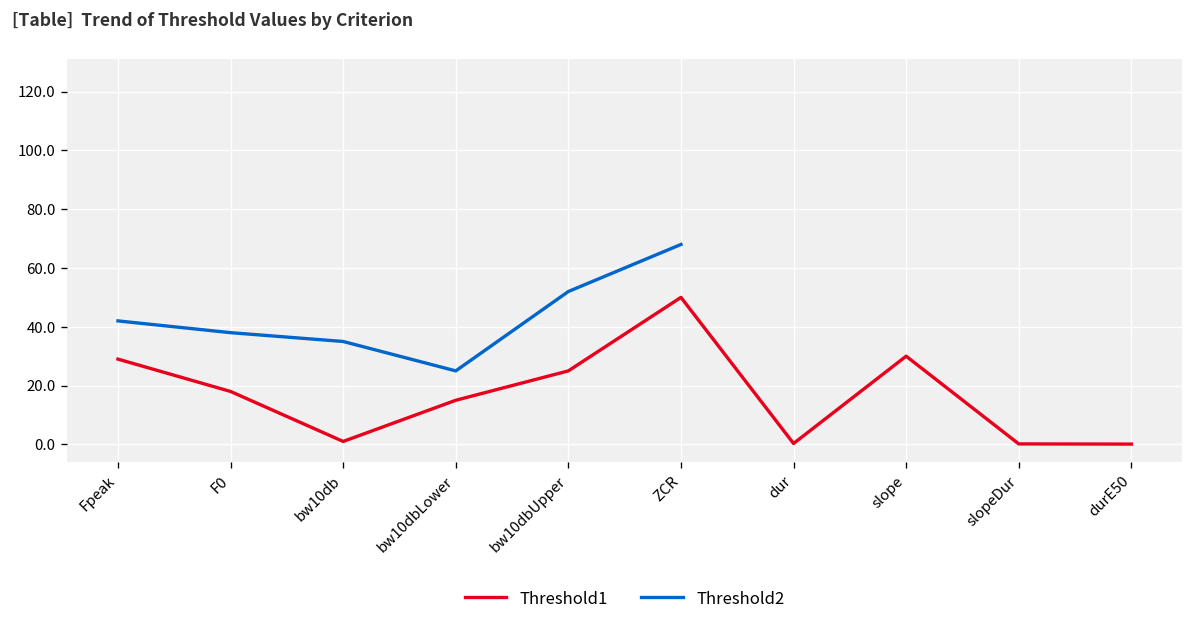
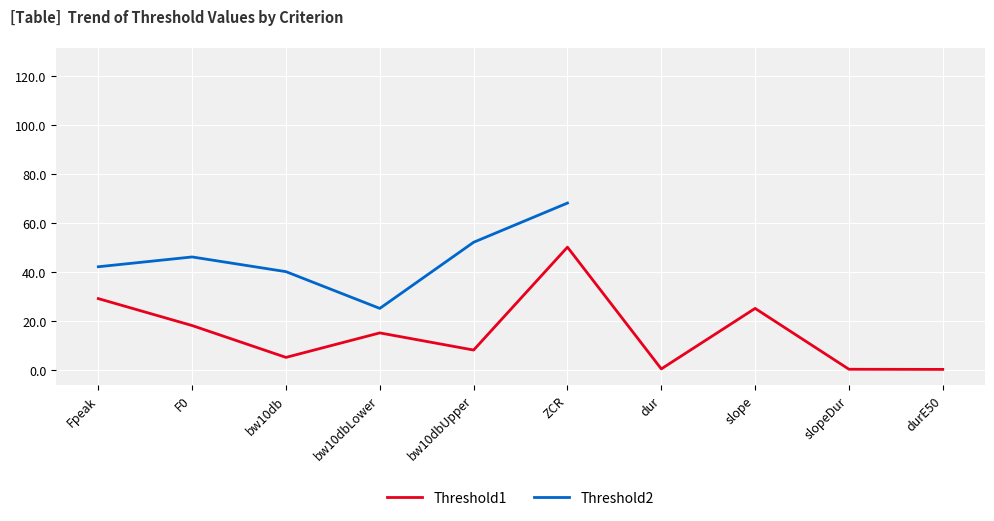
  {
    "Threshold1": {
      "Fpeak": 29,
      "F0": 18,
-     "bw10db": 1,
+     "bw10db": 5,
      "bw10dbLower": 15,
-     "bw10dbUpper": 25,
+     "bw10dbUpper": 8,
      "ZCR": 50,
      "dur": 0,
-     "slope": 30,
+     "slope": 25,
      "slopeDur": 0
    },
    "Threshold2": {
      "Fpeak": 42,
-     "F0": 38,
-     "bw10db": 35,
+     "F0": 46,
+     "bw10db": 40,
      "bw10dbLower": 25,
      "bw10dbUpper": 52,
      "ZCR": 68,
      "slope": 125
    }
  }
